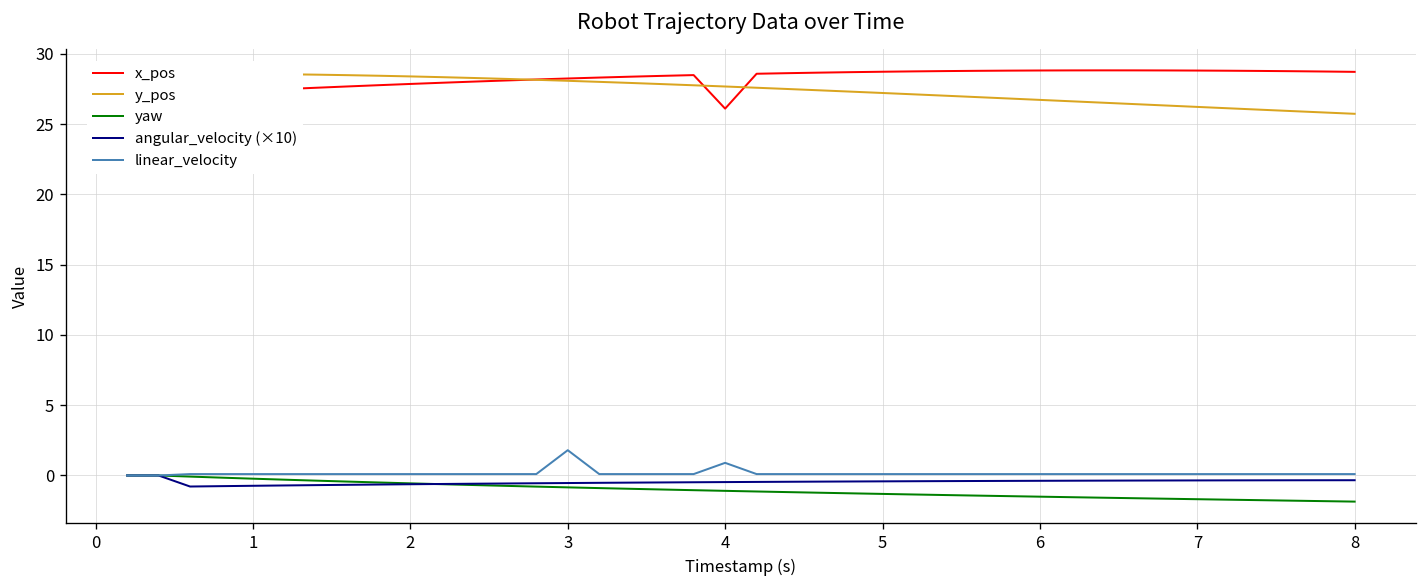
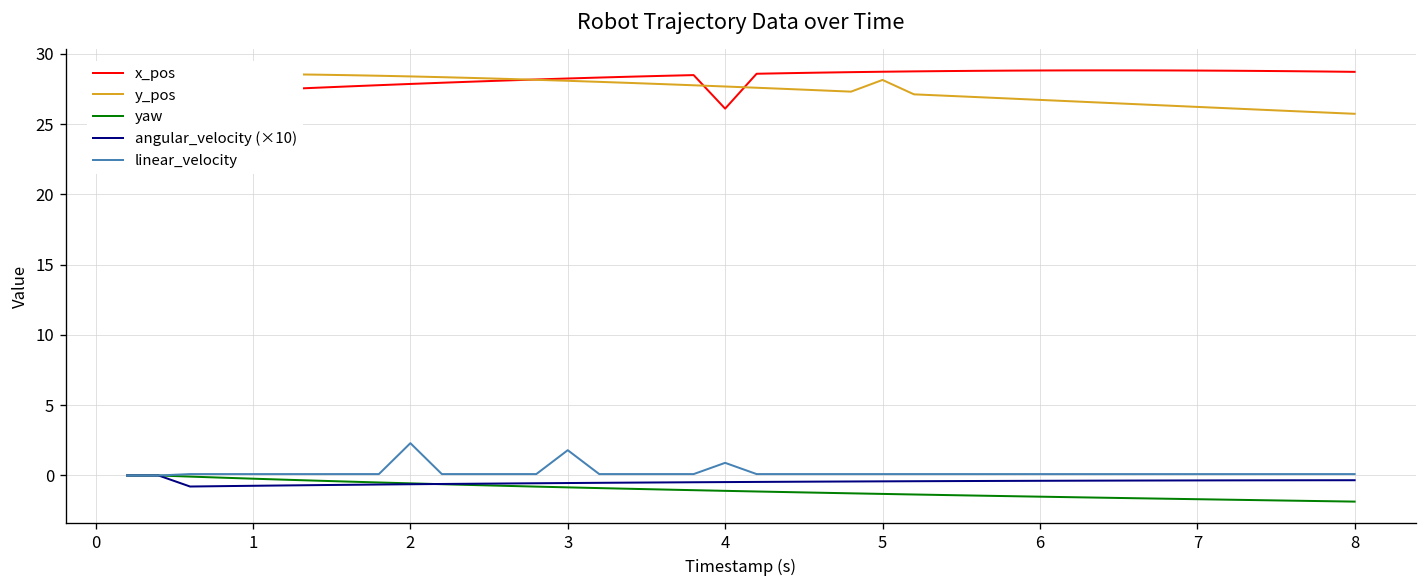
  {
    "x_pos": {
      "2": 27.9,
      "4": 26.1,
      "5": 28.7,
      "6": 28.8,
      "7": 28.8,
      "8": 28.7
    },
    "y_pos": {
      "2": 28.4,
      "4": 27.7,
-     "5": 27.2,
+     "5": 28.1,
      "6": 26.7,
      "7": 26.2,
      "8": 25.7
    },
    "yaw": {
      "1": -0.2,
      "3": -0.8,
      "4": -1.1,
      "5": -1.3,
      "6": -1.5,
      "7": -1.7,
      "8": -1.9
    },
    "angular_velocity (×10)": {
      "1": -0.7,
      "3": -0.5,
      "4": -0.5,
      "5": -0.4,
      "6": -0.4,
      "7": -0.4,
      "8": -0.3
    },
    "linear_velocity": {
      "1": 0.1,
-     "2": 0.1,
+     "2": 2.3,
      "3": 1.8,
      "4": 0.9,
      "5": 0.1,
      "6": 0.1,
      "7": 0.1,
      "8": 0.1
    }
  }
